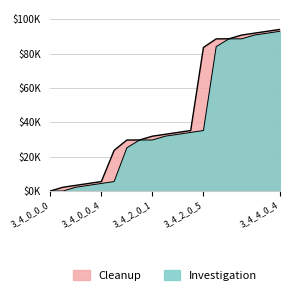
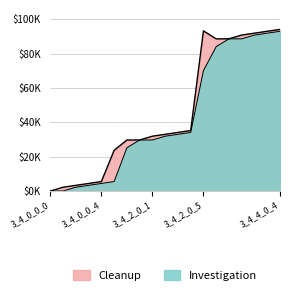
  {
    "Cleanup": {
      "3_4_2_0_1": "$32000",
-     "3_4_2_0_5": "$84000"
+     "3_4_2_0_5": "$93000"
    },
    "Investigation": {
      "3_4_2_0_1": "$30000",
-     "3_4_2_0_5": "$35000"
+     "3_4_2_0_5": "$70000"
    }
  }
